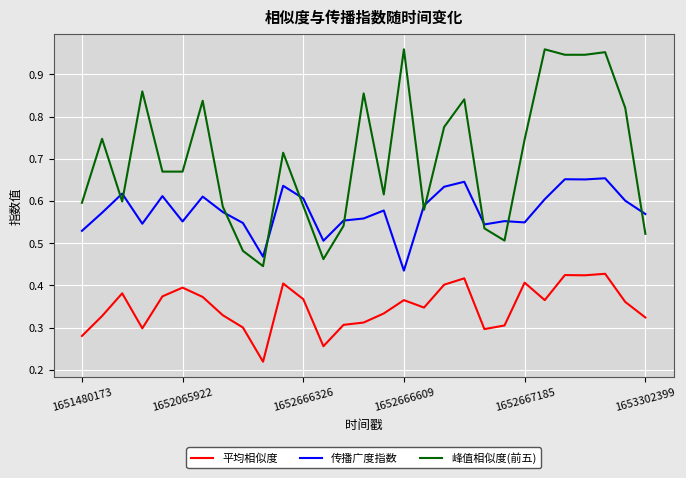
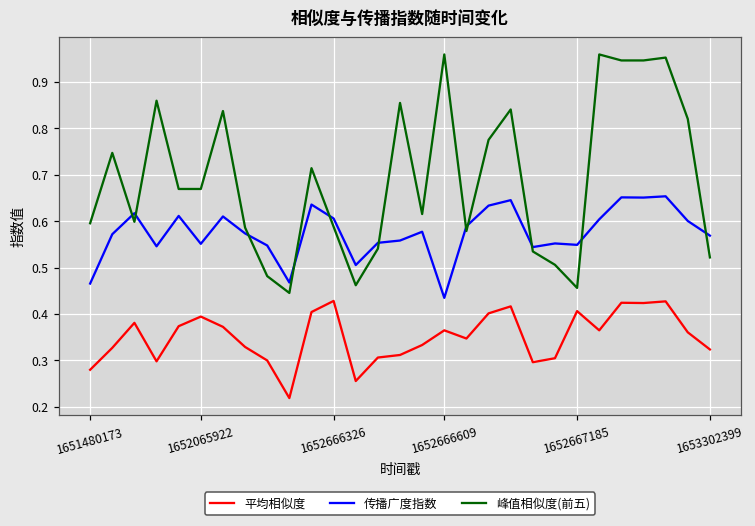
  {
    "平均相似度": {
      "1651480173": 0.28,
      "1652065922": 0.39,
-     "1652666326": 0.37,
+     "1652666326": 0.43,
      "1652666609": 0.36,
      "1652667185": 0.41,
      "1653302399": 0.32
    },
    "传播广度指数": {
-     "1651480173": 0.53,
+     "1651480173": 0.47,
      "1652065922": 0.55,
      "1652666326": 0.61,
      "1652666609": 0.43,
      "1652667185": 0.55,
      "1653302399": 0.57
    },
    "峰值相似度(前五)": {
      "1651480173": 0.60,
      "1652065922": 0.67,
      "1652666326": 0.59,
      "1652666609": 0.96,
-     "1652667185": 0.75,
+     "1652667185": 0.46,
      "1653302399": 0.52
    }
  }
